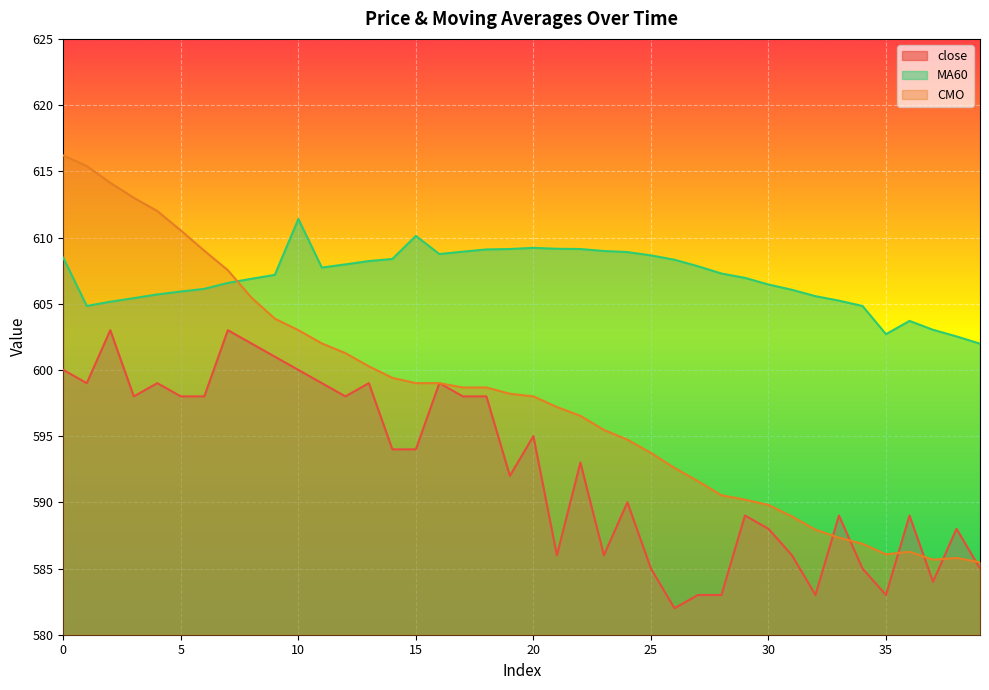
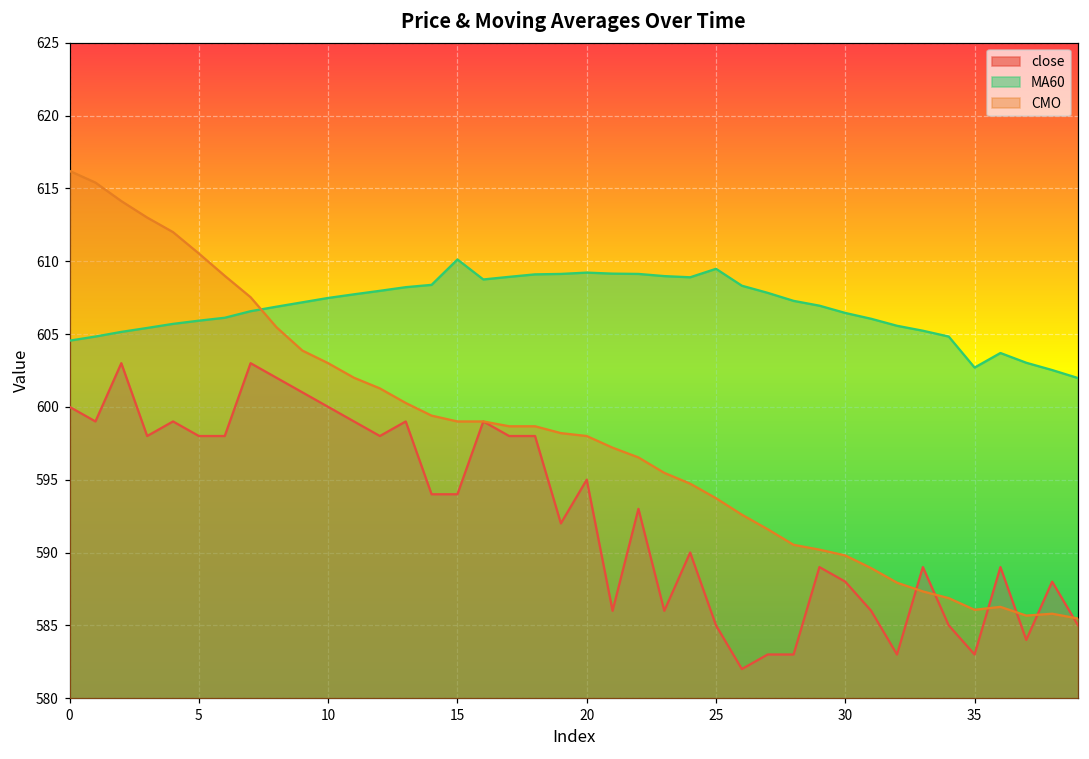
  {
    "MA60": {
-     "0": 608.5,
+     "0": 604.6,
      "5": 605.9,
-     "10": 611.4,
+     "10": 607.5,
      "15": 610.1,
      "20": 609.2,
-     "25": 608.7,
+     "25": 609.5,
      "30": 606.5,
      "35": 602.7
    }
  }
